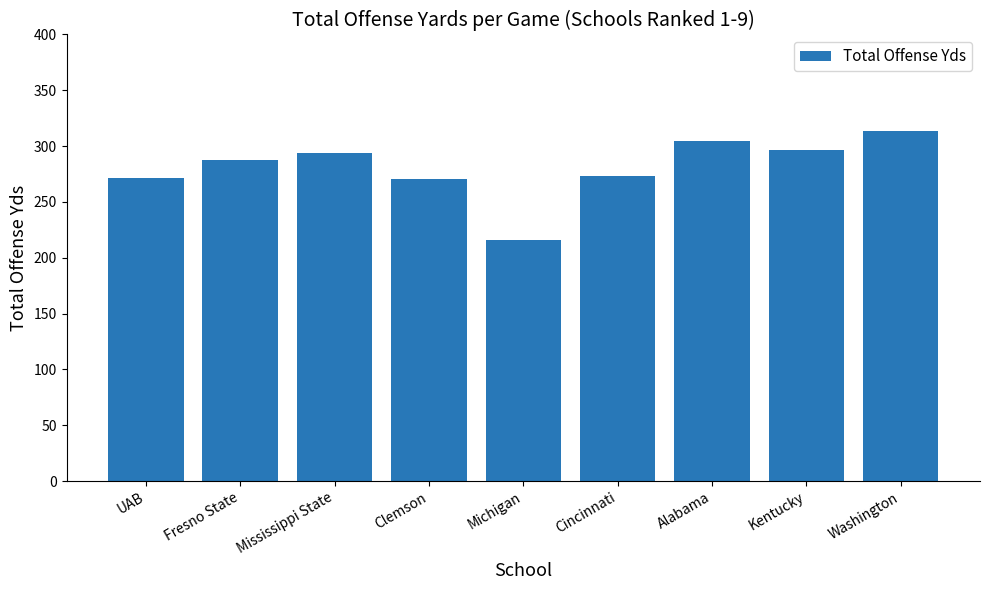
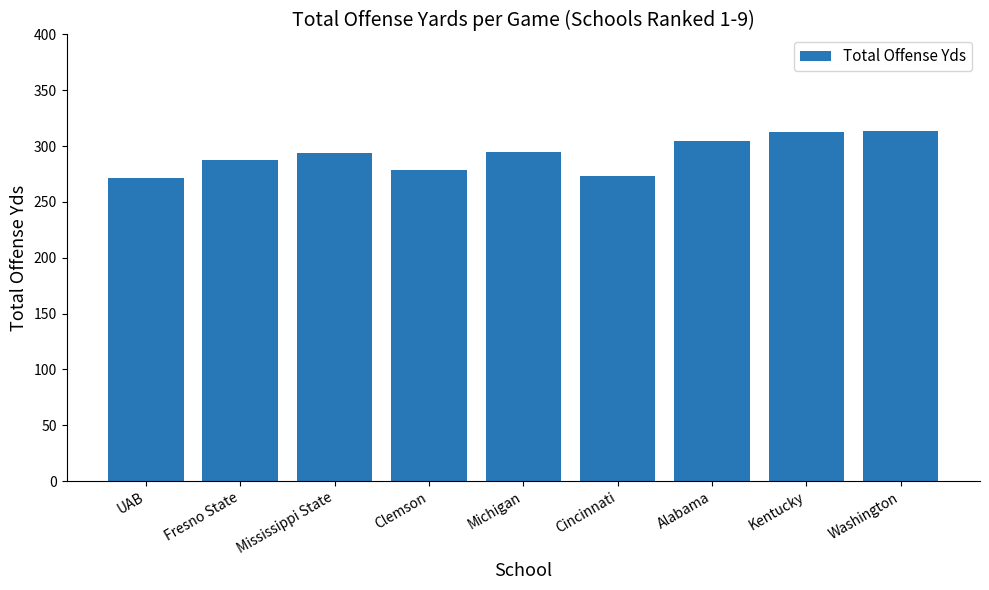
  {
    "UAB": 271,
    "Fresno State": 288,
    "Mississippi State": 294,
-   "Clemson": 270,
-   "Michigan": 216,
+   "Clemson": 279,
+   "Michigan": 295,
    "Cincinnati": 273,
    "Alabama": 305,
-   "Kentucky": 296,
+   "Kentucky": 312,
    "Washington": 314
  }
